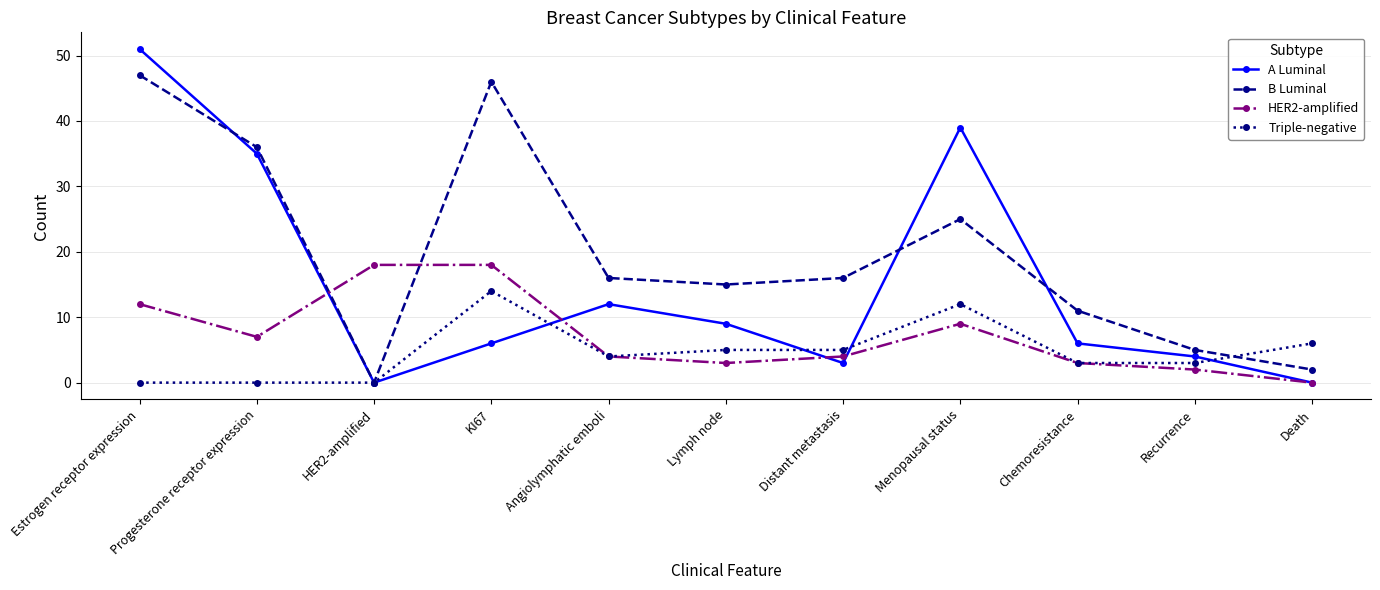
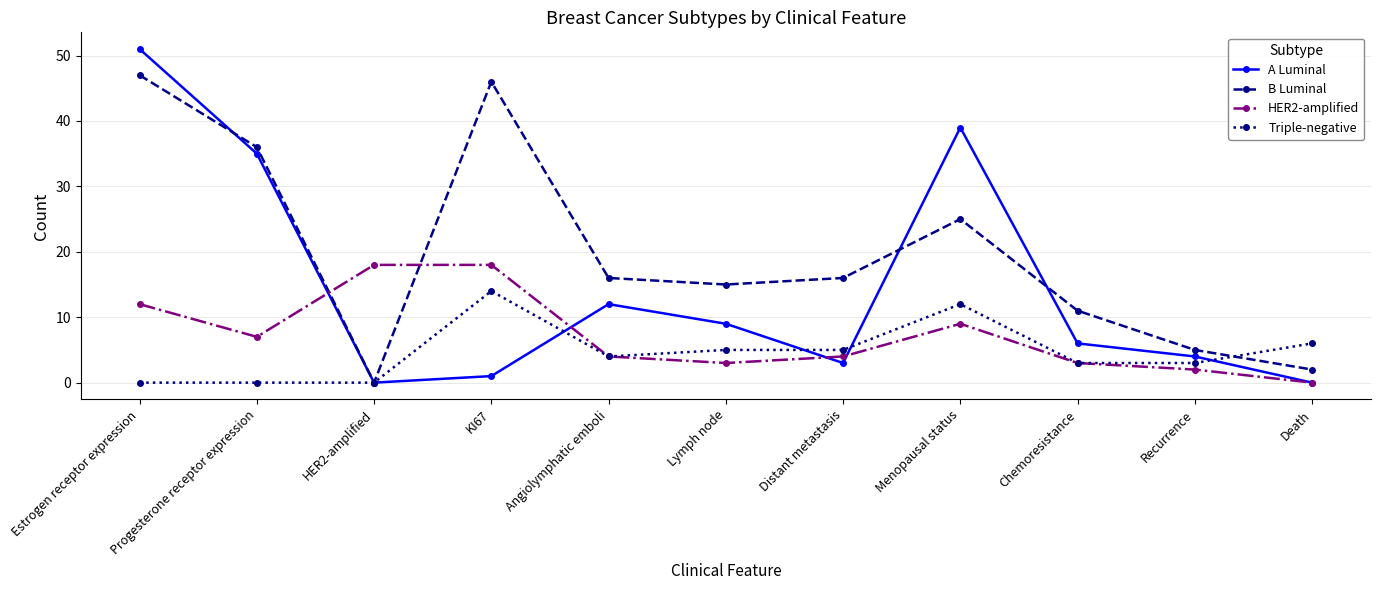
  {
    "A Luminal": {
      "Estrogen receptor expression": 51,
      "Progesterone receptor expression": 35,
-     "KI67": 6,
+     "KI67": 1,
      "Angiolymphatic emboli": 12,
      "Lymph node": 9,
      "Distant metastasis": 3,
      "Menopausal status": 39,
      "Chemoresistance": 6,
      "Recurrence": 4
    },
    "HER2-amplified": {
      "Estrogen receptor expression": 12,
      "Progesterone receptor expression": 7,
      "HER2-amplified": 18,
      "KI67": 18,
      "Lymph node": 3,
      "Distant metastasis": 4,
      "Menopausal status": 9,
      "Recurrence": 2
    }
  }
